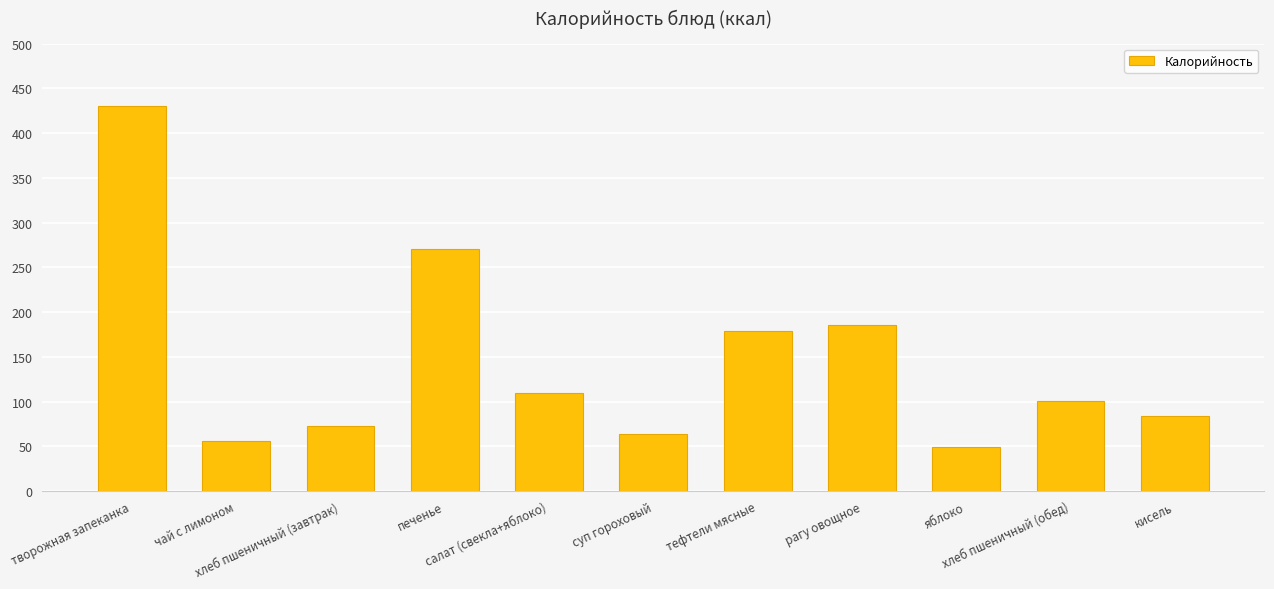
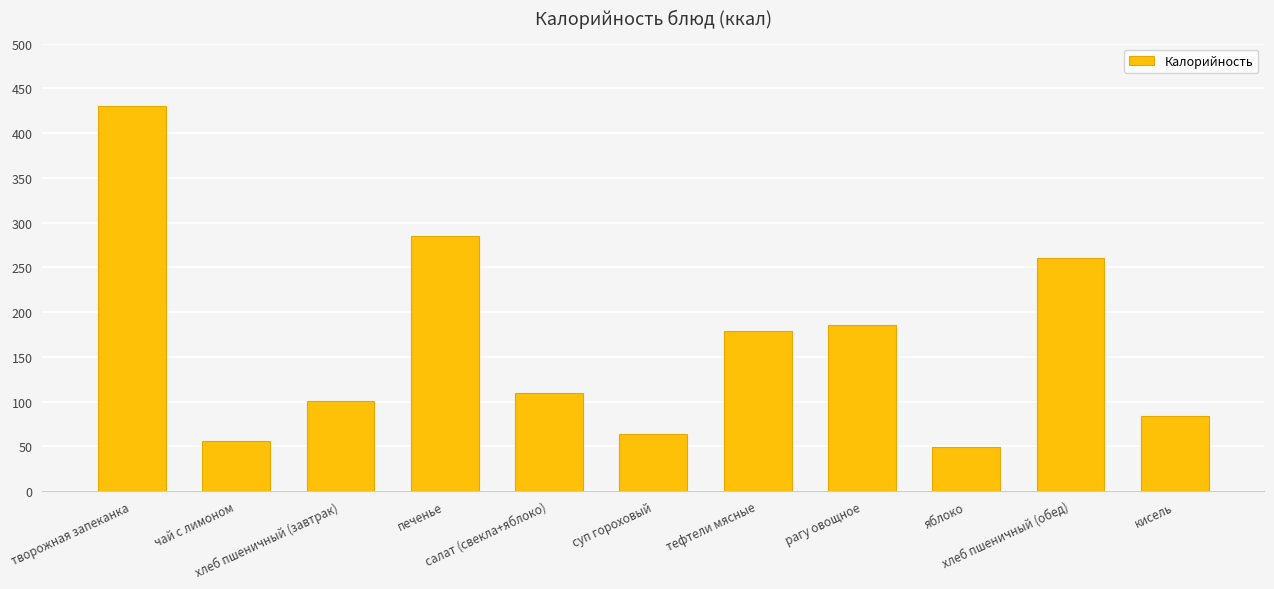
  {
    "творожная запеканка": 430,
    "чай с лимоном": 60,
-   "хлеб пшеничный (завтрак)": 70,
-   "печенье": 270,
+   "хлеб пшеничный (завтрак)": 100,
+   "печенье": 280,
    "салат (свекла+яблоко)": 110,
    "суп гороховый": 60,
    "тефтели мясные": 180,
    "рагу овощное": 190,
    "яблоко": 50,
-   "хлеб пшеничный (обед)": 100,
+   "хлеб пшеничный (обед)": 260,
    "кисель": 80
  }
